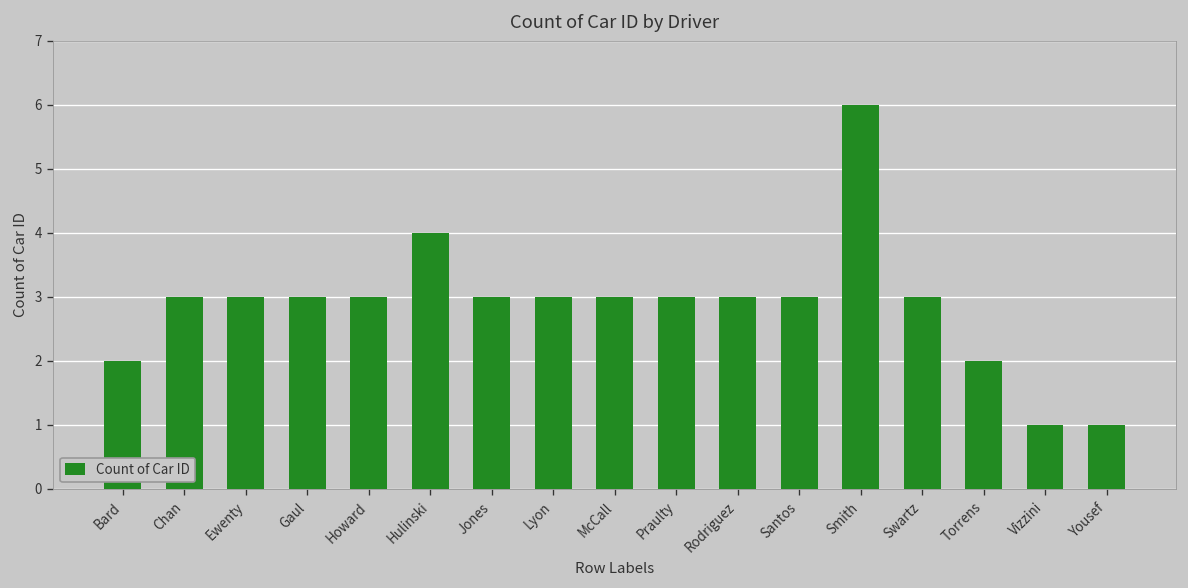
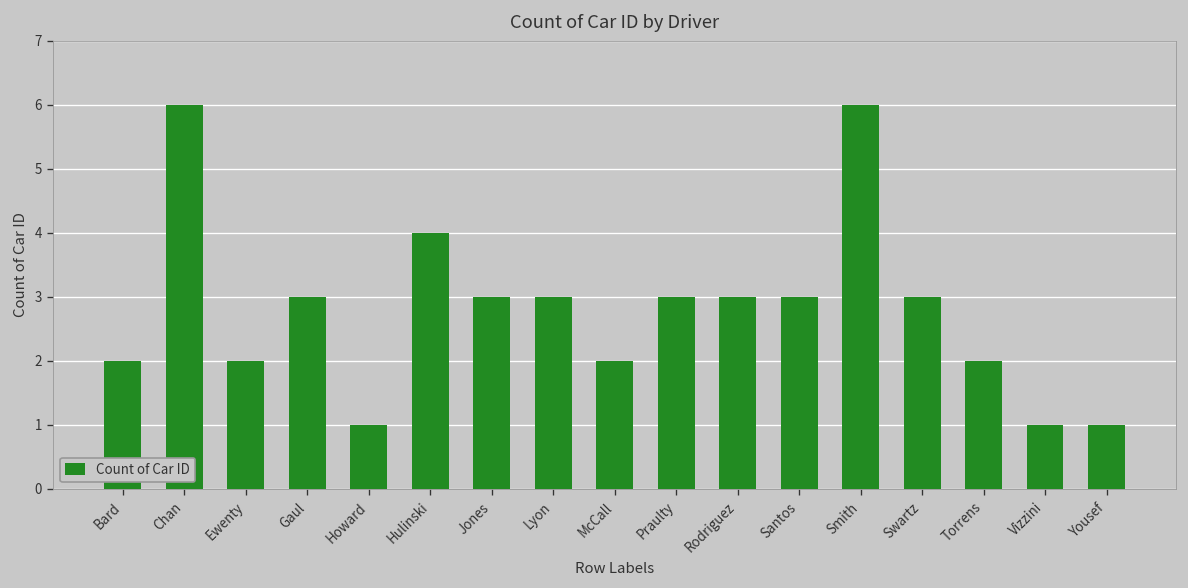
  {
    "Bard": 2,
-   "Chan": 3,
-   "Ewenty": 3,
+   "Chan": 6,
+   "Ewenty": 2,
    "Gaul": 3,
-   "Howard": 3,
+   "Howard": 1,
    "Hulinski": 4,
    "Jones": 3,
    "Lyon": 3,
-   "McCall": 3,
+   "McCall": 2,
    "Praulty": 3,
    "Rodriguez": 3,
    "Santos": 3,
    "Smith": 6,
    "Swartz": 3,
    "Torrens": 2,
    "Vizzini": 1,
    "Yousef": 1
  }
